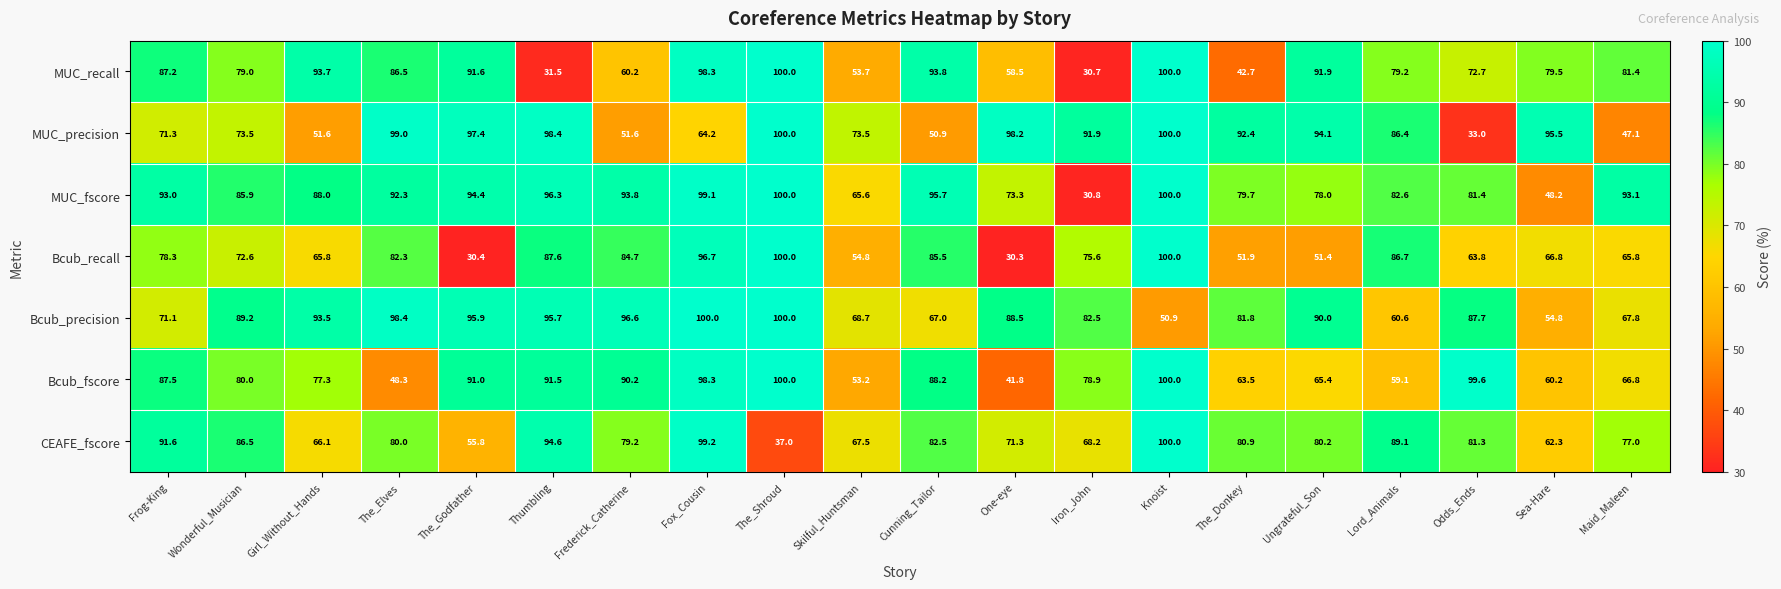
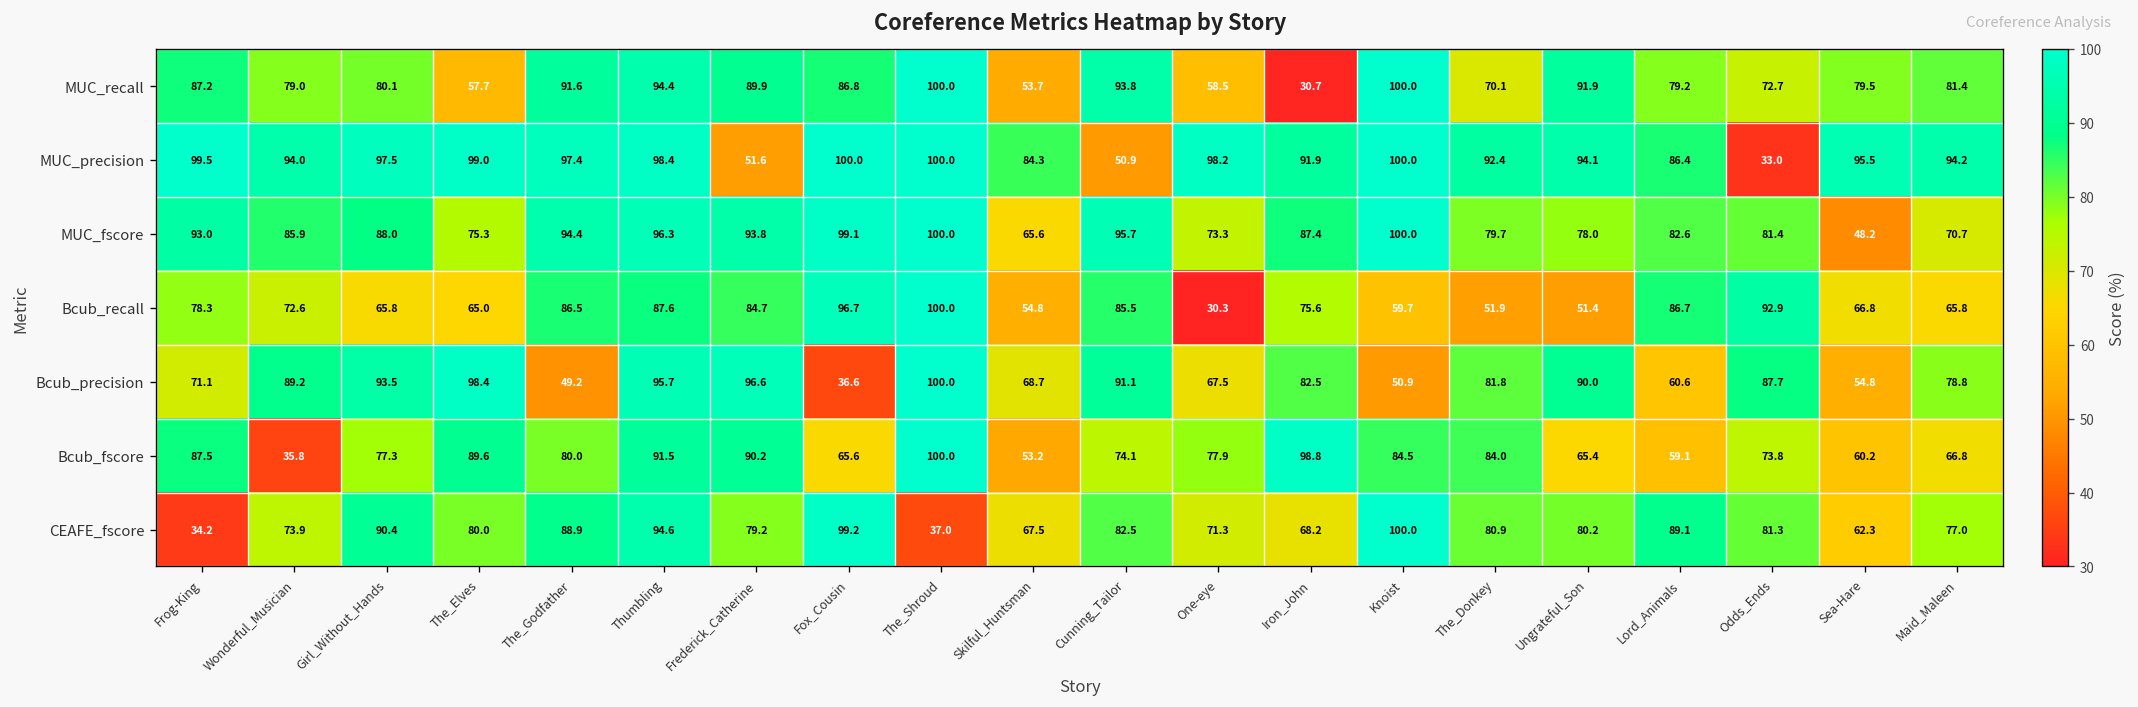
  {
    "MUC_recall": {
      "Frog-King": 87.2,
      "Wonderful_Musician": 79.0,
-     "Girl_Without_Hands": 93.7,
-     "The_Elves": 86.5,
+     "Girl_Without_Hands": 80.1,
+     "The_Elves": 57.7,
      "The_Godfather": 91.6,
-     "Thumbling": 31.5,
-     "Frederick_Catherine": 60.2,
-     "Fox_Cousin": 98.3,
+     "Thumbling": 94.4,
+     "Frederick_Catherine": 89.9,
+     "Fox_Cousin": 86.8,
      "The_Shroud": 100.0,
      "Skilful_Huntsman": 53.7,
      "Cunning_Tailor": 93.8,
      "One-eye": 58.5,
      "Iron_John": 30.7,
      "Knoist": 100.0,
-     "The_Donkey": 42.7,
+     "The_Donkey": 70.1,
      "Ungrateful_Son": 91.9,
      "Lord_Animals": 79.2,
      "Odds_Ends": 72.7,
      "Sea-Hare": 79.5,
      "Maid_Maleen": 81.4
    },
    "MUC_precision": {
-     "Frog-King": 71.3,
-     "Wonderful_Musician": 73.5,
-     "Girl_Without_Hands": 51.6,
+     "Frog-King": 99.5,
+     "Wonderful_Musician": 94.0,
+     "Girl_Without_Hands": 97.5,
      "The_Elves": 99.0,
      "The_Godfather": 97.4,
      "Thumbling": 98.4,
      "Frederick_Catherine": 51.6,
-     "Fox_Cousin": 64.2,
+     "Fox_Cousin": 100.0,
      "The_Shroud": 100.0,
-     "Skilful_Huntsman": 73.5,
+     "Skilful_Huntsman": 84.3,
      "Cunning_Tailor": 50.9,
      "One-eye": 98.2,
      "Iron_John": 91.9,
      "Knoist": 100.0,
      "The_Donkey": 92.4,
      "Ungrateful_Son": 94.1,
      "Lord_Animals": 86.4,
      "Odds_Ends": 33.0,
      "Sea-Hare": 95.5,
-     "Maid_Maleen": 47.1
+     "Maid_Maleen": 94.2
    },
    "MUC_fscore": {
      "Frog-King": 93.0,
      "Wonderful_Musician": 85.9,
      "Girl_Without_Hands": 88.0,
-     "The_Elves": 92.3,
+     "The_Elves": 75.3,
      "The_Godfather": 94.4,
      "Thumbling": 96.3,
      "Frederick_Catherine": 93.8,
      "Fox_Cousin": 99.1,
      "The_Shroud": 100.0,
      "Skilful_Huntsman": 65.6,
      "Cunning_Tailor": 95.7,
      "One-eye": 73.3,
-     "Iron_John": 30.8,
+     "Iron_John": 87.4,
      "Knoist": 100.0,
      "The_Donkey": 79.7,
      "Ungrateful_Son": 78.0,
      "Lord_Animals": 82.6,
      "Odds_Ends": 81.4,
      "Sea-Hare": 48.2,
-     "Maid_Maleen": 93.1
+     "Maid_Maleen": 70.7
    },
    "Bcub_recall": {
      "Frog-King": 78.3,
      "Wonderful_Musician": 72.6,
      "Girl_Without_Hands": 65.8,
-     "The_Elves": 82.3,
-     "The_Godfather": 30.4,
+     "The_Elves": 65.0,
+     "The_Godfather": 86.5,
      "Thumbling": 87.6,
      "Frederick_Catherine": 84.7,
      "Fox_Cousin": 96.7,
      "The_Shroud": 100.0,
      "Skilful_Huntsman": 54.8,
      "Cunning_Tailor": 85.5,
      "One-eye": 30.3,
      "Iron_John": 75.6,
-     "Knoist": 100.0,
+     "Knoist": 59.7,
      "The_Donkey": 51.9,
      "Ungrateful_Son": 51.4,
      "Lord_Animals": 86.7,
-     "Odds_Ends": 63.8,
+     "Odds_Ends": 92.9,
      "Sea-Hare": 66.8,
      "Maid_Maleen": 65.8
    },
    "Bcub_precision": {
      "Frog-King": 71.1,
      "Wonderful_Musician": 89.2,
      "Girl_Without_Hands": 93.5,
      "The_Elves": 98.4,
-     "The_Godfather": 95.9,
+     "The_Godfather": 49.2,
      "Thumbling": 95.7,
      "Frederick_Catherine": 96.6,
-     "Fox_Cousin": 100.0,
+     "Fox_Cousin": 36.6,
      "The_Shroud": 100.0,
      "Skilful_Huntsman": 68.7,
-     "Cunning_Tailor": 67.0,
-     "One-eye": 88.5,
+     "Cunning_Tailor": 91.1,
+     "One-eye": 67.5,
      "Iron_John": 82.5,
      "Knoist": 50.9,
      "The_Donkey": 81.8,
      "Ungrateful_Son": 90.0,
      "Lord_Animals": 60.6,
      "Odds_Ends": 87.7,
      "Sea-Hare": 54.8,
-     "Maid_Maleen": 67.8
+     "Maid_Maleen": 78.8
    },
    "Bcub_fscore": {
      "Frog-King": 87.5,
-     "Wonderful_Musician": 80.0,
+     "Wonderful_Musician": 35.8,
      "Girl_Without_Hands": 77.3,
-     "The_Elves": 48.3,
-     "The_Godfather": 91.0,
+     "The_Elves": 89.6,
+     "The_Godfather": 80.0,
      "Thumbling": 91.5,
      "Frederick_Catherine": 90.2,
-     "Fox_Cousin": 98.3,
+     "Fox_Cousin": 65.6,
      "The_Shroud": 100.0,
      "Skilful_Huntsman": 53.2,
-     "Cunning_Tailor": 88.2,
-     "One-eye": 41.8,
-     "Iron_John": 78.9,
-     "Knoist": 100.0,
-     "The_Donkey": 63.5,
+     "Cunning_Tailor": 74.1,
+     "One-eye": 77.9,
+     "Iron_John": 98.8,
+     "Knoist": 84.5,
+     "The_Donkey": 84.0,
      "Ungrateful_Son": 65.4,
      "Lord_Animals": 59.1,
-     "Odds_Ends": 99.6,
+     "Odds_Ends": 73.8,
      "Sea-Hare": 60.2,
      "Maid_Maleen": 66.8
    },
    "CEAFE_fscore": {
-     "Frog-King": 91.6,
-     "Wonderful_Musician": 86.5,
-     "Girl_Without_Hands": 66.1,
+     "Frog-King": 34.2,
+     "Wonderful_Musician": 73.9,
+     "Girl_Without_Hands": 90.4,
      "The_Elves": 80.0,
-     "The_Godfather": 55.8,
+     "The_Godfather": 88.9,
      "Thumbling": 94.6,
      "Frederick_Catherine": 79.2,
      "Fox_Cousin": 99.2,
      "The_Shroud": 37.0,
      "Skilful_Huntsman": 67.5,
      "Cunning_Tailor": 82.5,
      "One-eye": 71.3,
      "Iron_John": 68.2,
      "Knoist": 100.0,
      "The_Donkey": 80.9,
      "Ungrateful_Son": 80.2,
      "Lord_Animals": 89.1,
      "Odds_Ends": 81.3,
      "Sea-Hare": 62.3,
      "Maid_Maleen": 77.0
    }
  }
